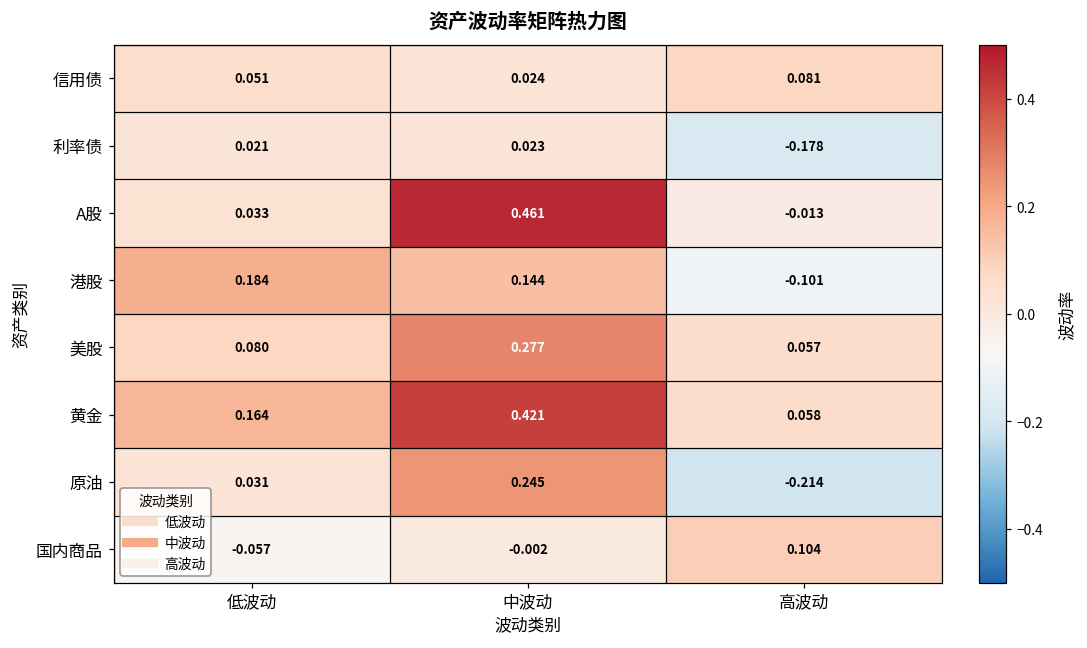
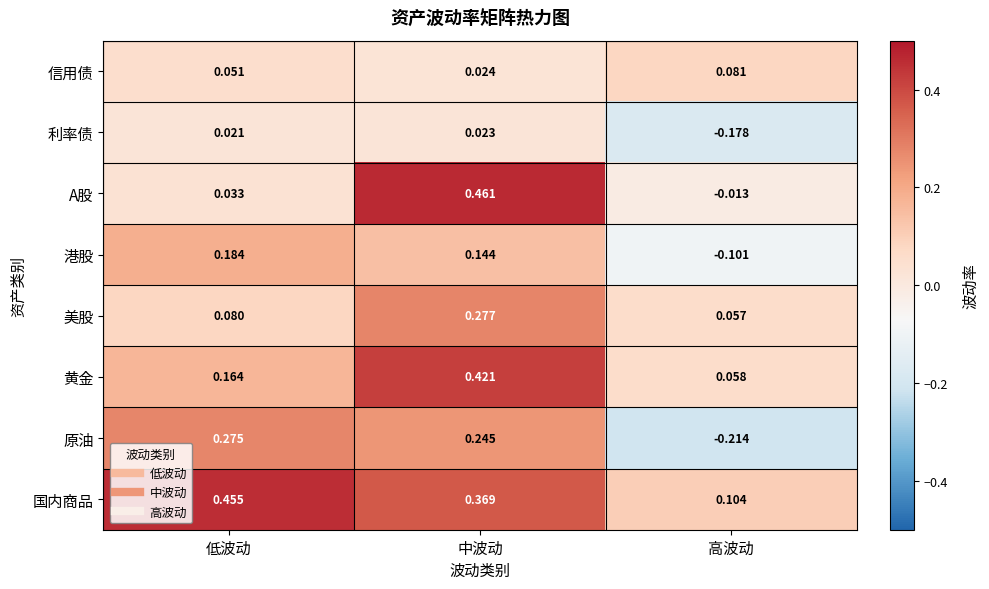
  {
    "信用债": {
      "低波动": 0.051,
      "中波动": 0.024,
      "高波动": 0.081
    },
    "利率债": {
      "低波动": 0.021,
      "中波动": 0.023,
      "高波动": -0.178
    },
    "A股": {
      "低波动": 0.033,
      "中波动": 0.461,
      "高波动": -0.013
    },
    "港股": {
      "低波动": 0.184,
      "中波动": 0.144,
      "高波动": -0.101
    },
    "美股": {
      "低波动": 0.080,
      "中波动": 0.277,
      "高波动": 0.057
    },
    "黄金": {
      "低波动": 0.164,
      "中波动": 0.421,
      "高波动": 0.058
    },
    "原油": {
-     "低波动": 0.031,
+     "低波动": 0.275,
      "中波动": 0.245,
      "高波动": -0.214
    },
    "国内商品": {
-     "低波动": -0.057,
-     "中波动": -0.002,
+     "低波动": 0.455,
+     "中波动": 0.369,
      "高波动": 0.104
    }
  }
